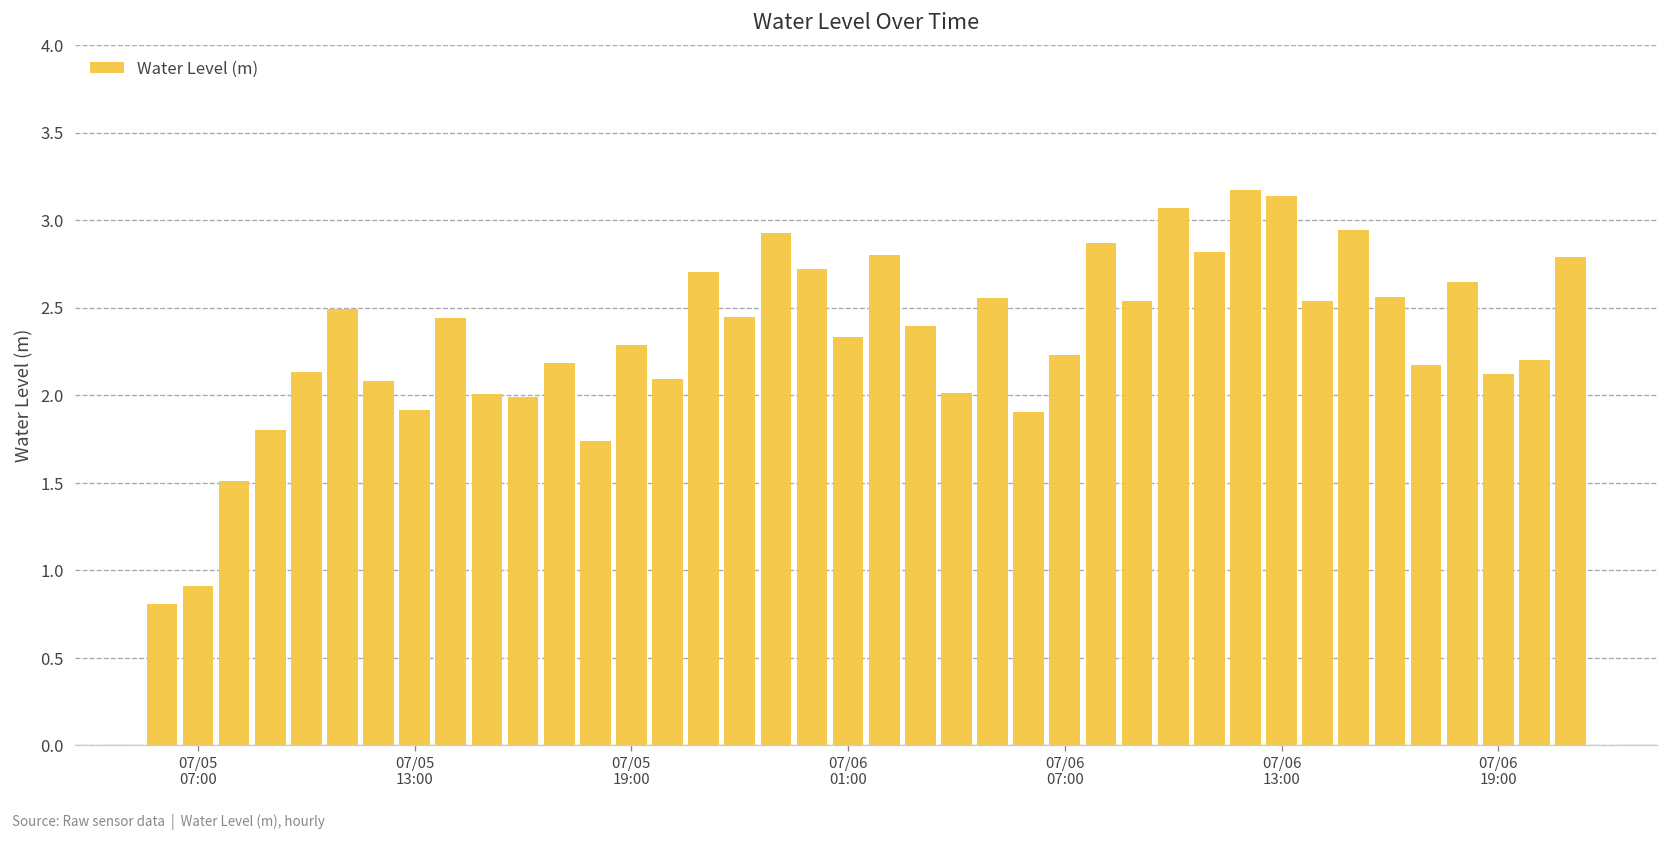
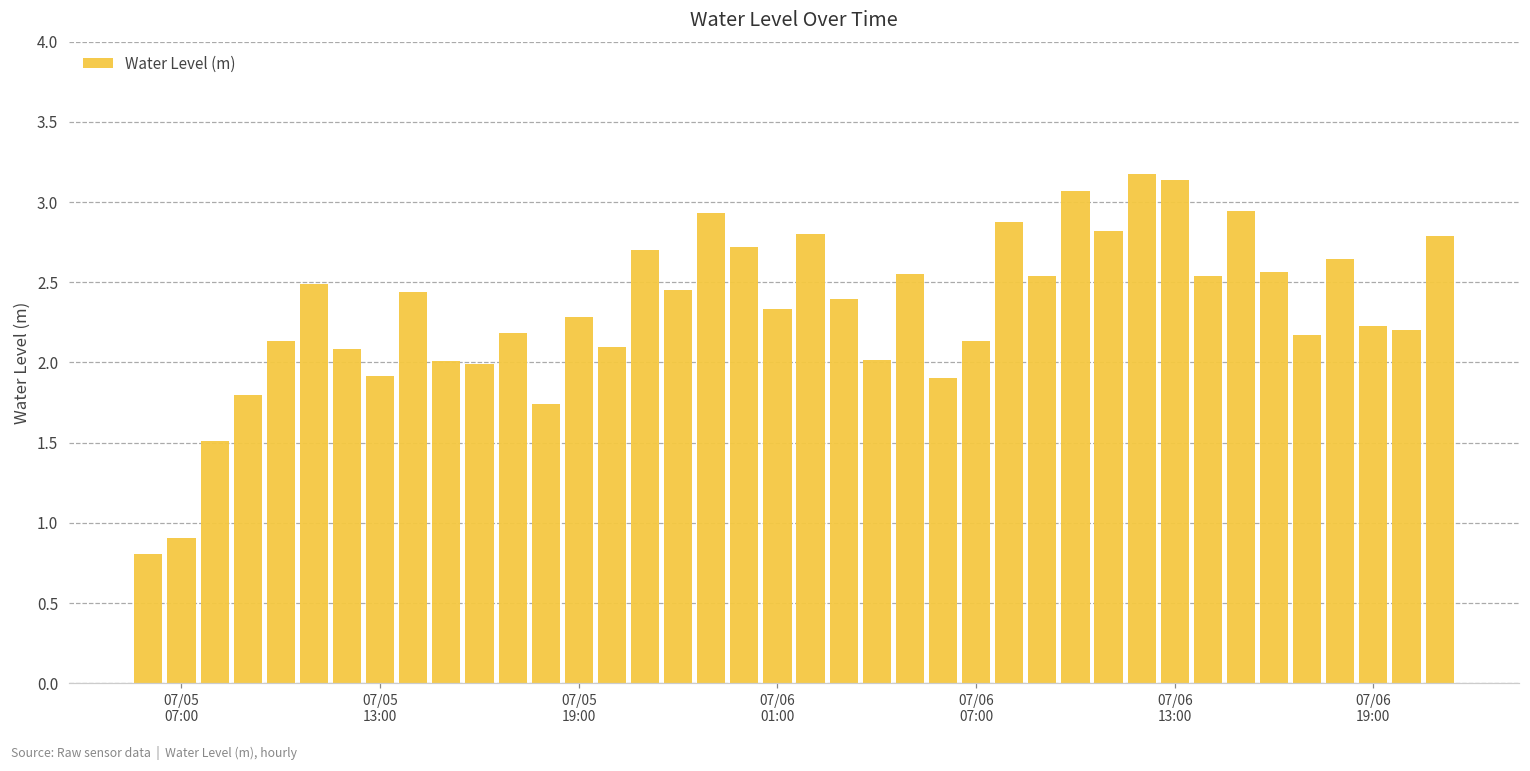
  {
    "07/05 07:00": 0.91,
    "07/05 13:00": 1.92,
    "07/05 19:00": 2.29,
    "07/06 01:00": 2.34,
-   "07/06 07:00": 2.23,
+   "07/06 07:00": 2.13,
    "07/06 13:00": 3.14,
-   "07/06 19:00": 2.12
+   "07/06 19:00": 2.23
  }
